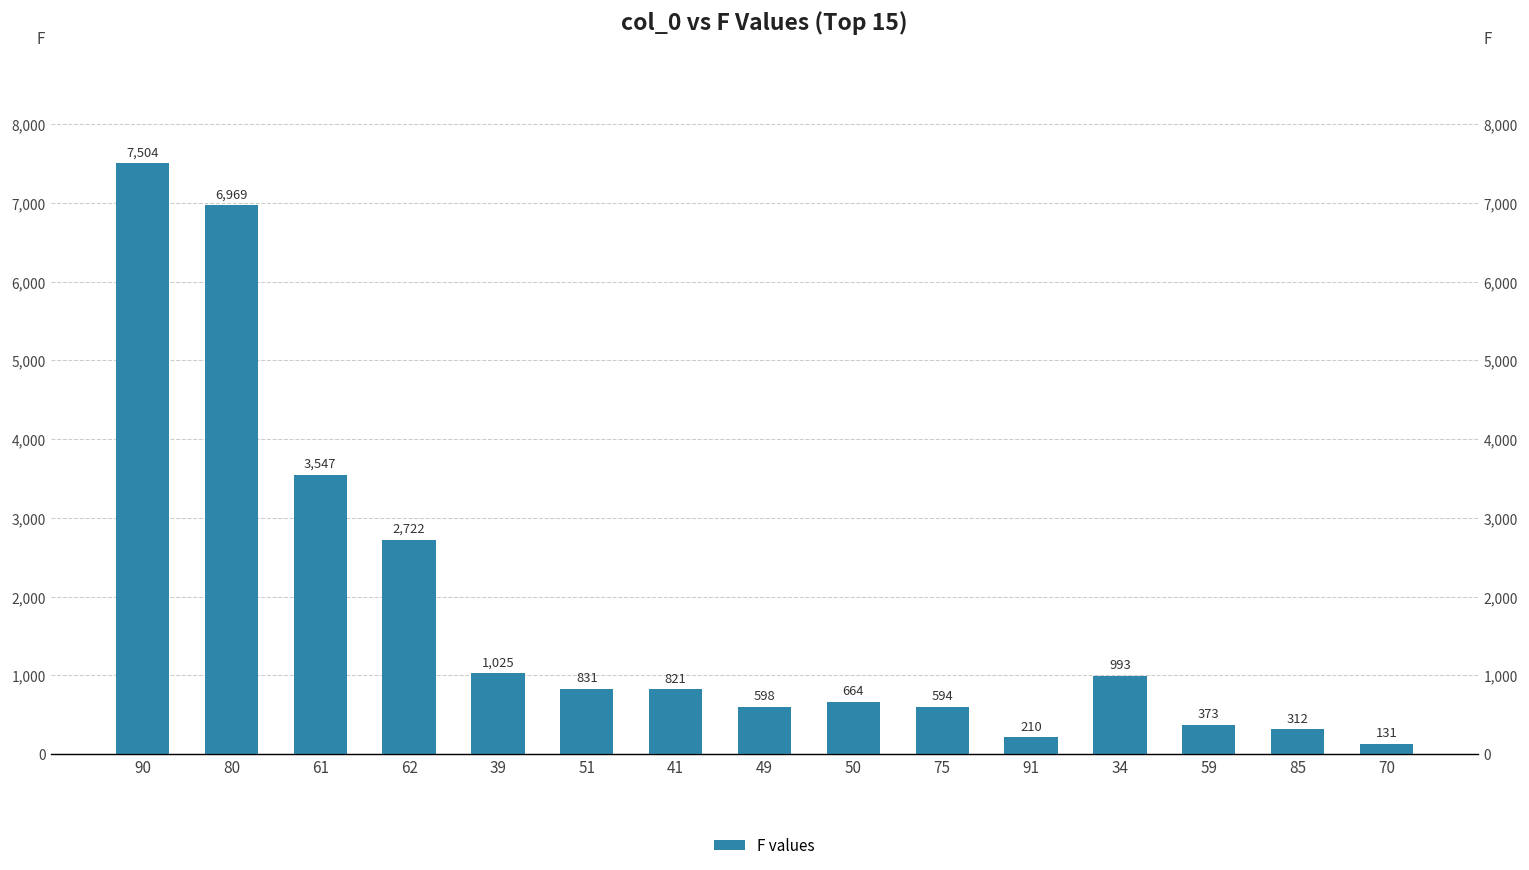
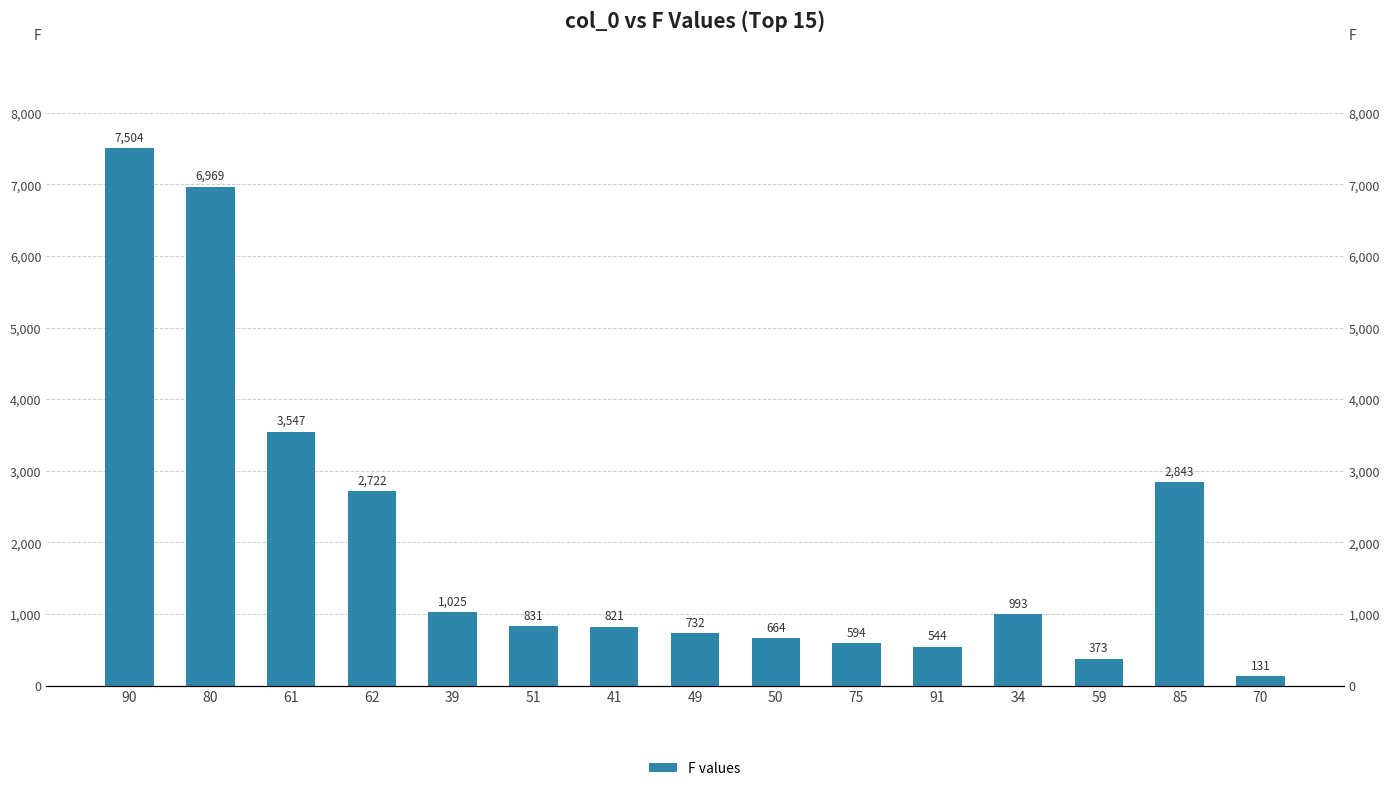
  {
    "90": "7,504",
    "80": "6,969",
    "61": "3,547",
    "62": "2,722",
    "39": "1,025",
    "51": "831",
    "41": "821",
-   "49": "598",
+   "49": "732",
    "50": "664",
    "75": "594",
-   "91": "210",
+   "91": "544",
    "34": "993",
    "59": "373",
-   "85": "312",
+   "85": "2,843",
    "70": "131"
  }
